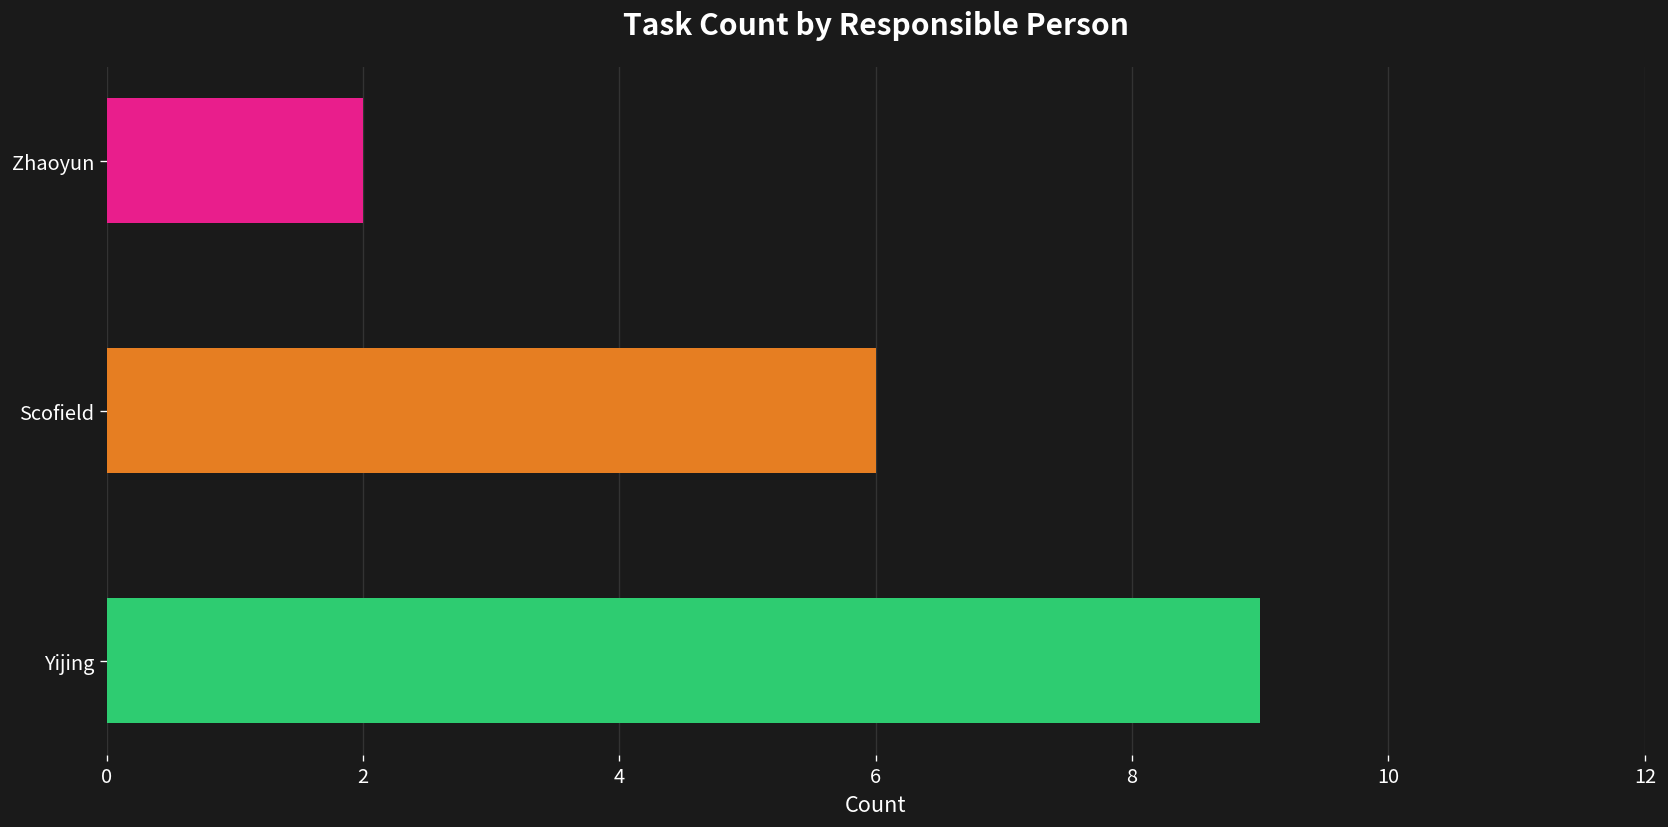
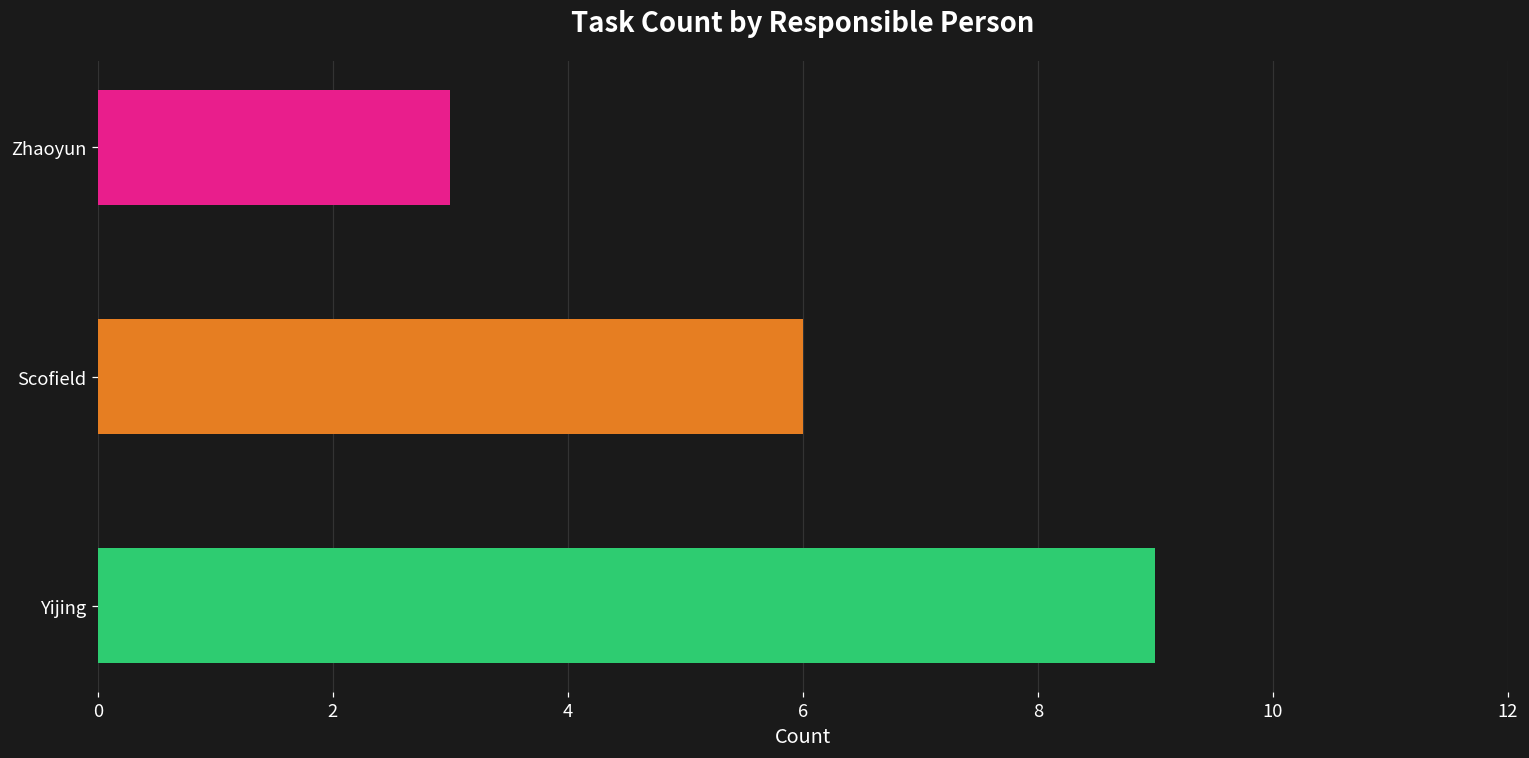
  {
-   "Zhaoyun": 2,
+   "Zhaoyun": 3,
    "Scofield": 6,
    "Yijing": 9
  }
